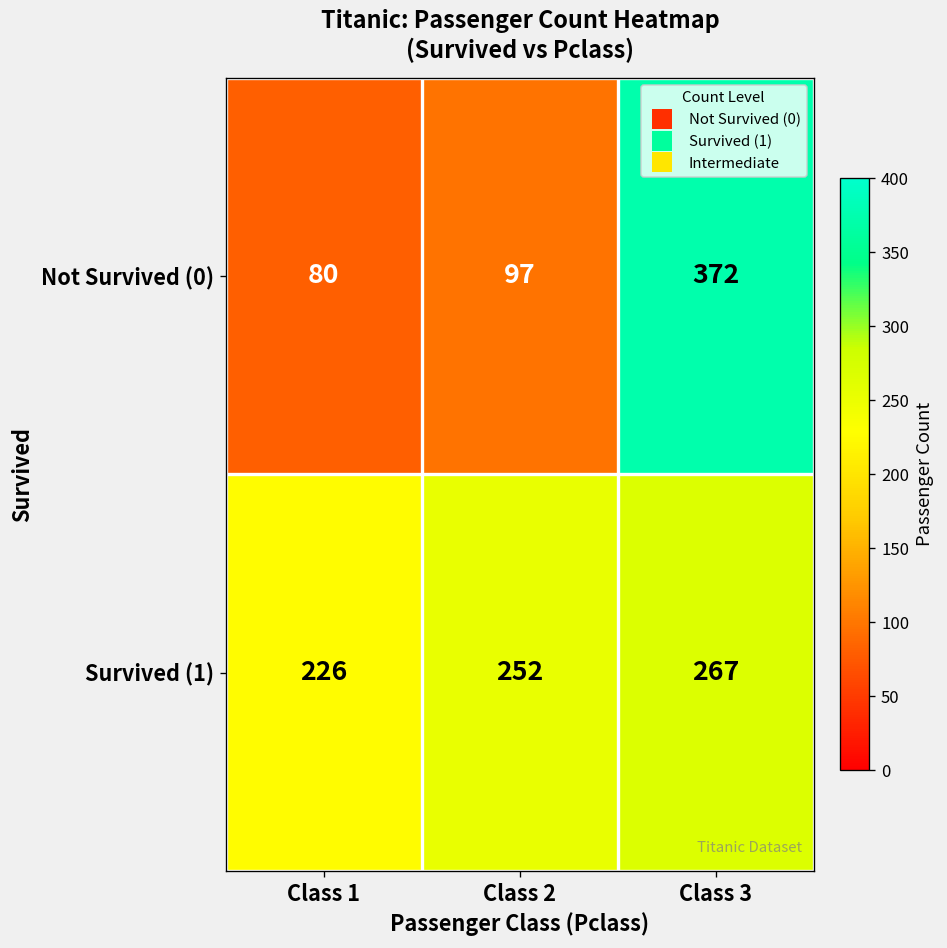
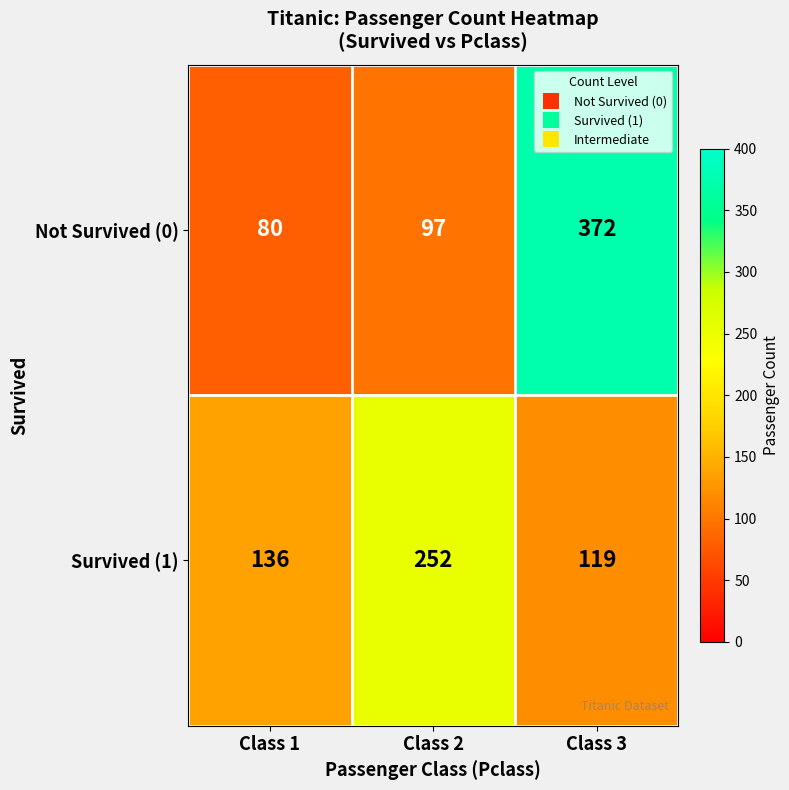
  {
    "Not Survived (0)": {
      "Class 1": 80,
      "Class 2": 97,
      "Class 3": 372
    },
    "Survived (1)": {
-     "Class 1": 226,
+     "Class 1": 136,
      "Class 2": 252,
-     "Class 3": 267
+     "Class 3": 119
    }
  }
